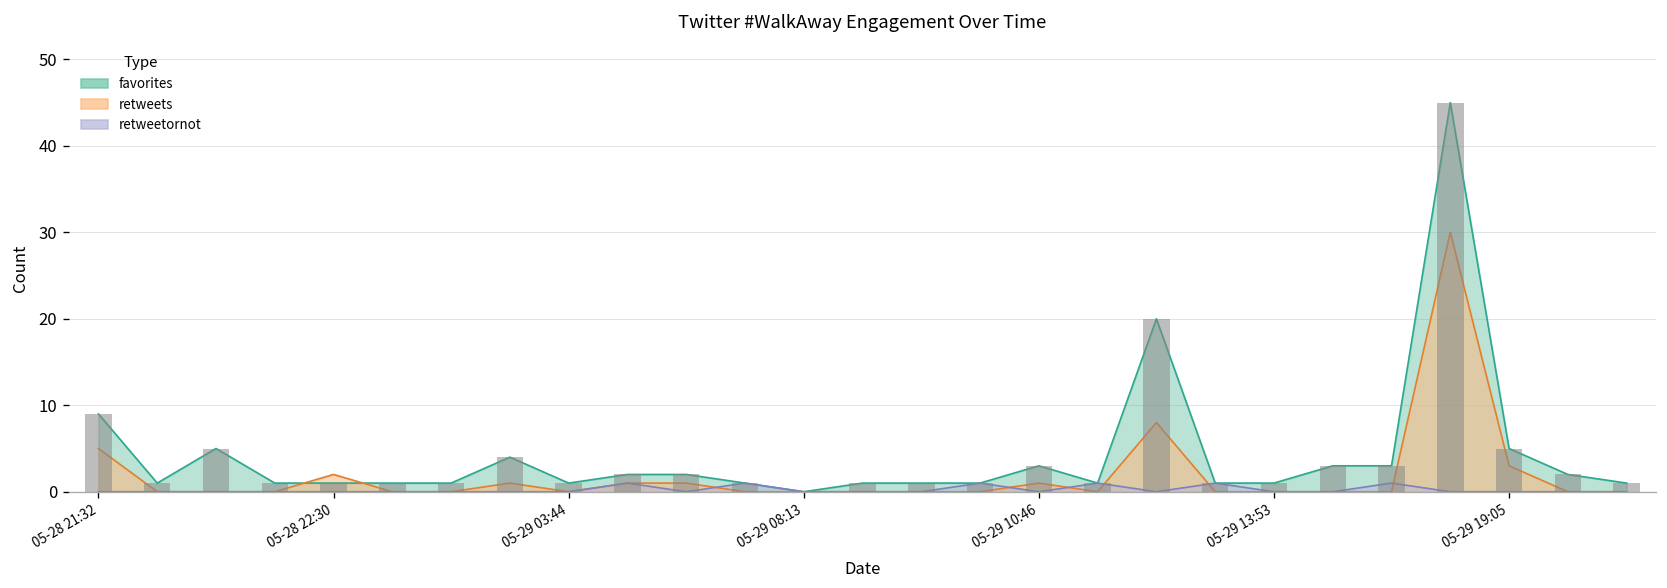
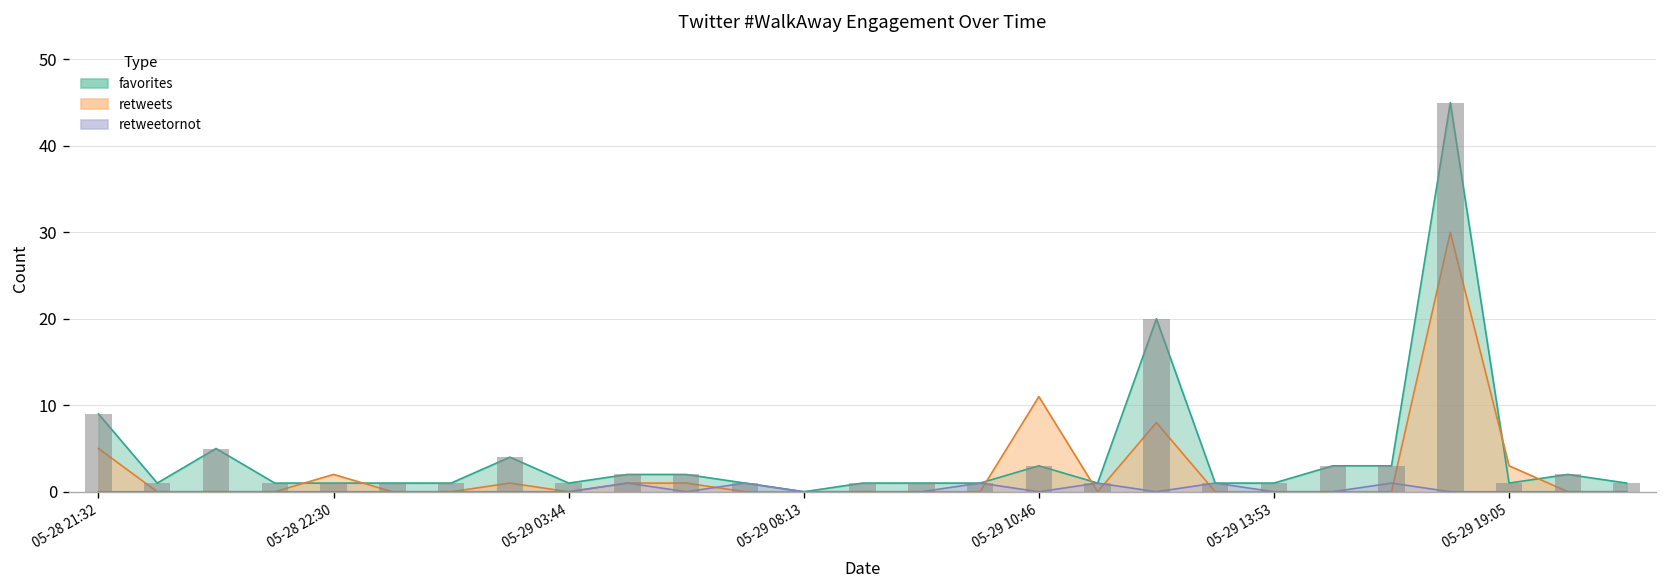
  {
    "favorites": {
      "05-28 21:32": 9,
      "05-28 22:30": 1,
      "05-29 03:44": 1,
      "05-29 08:13": 0,
      "05-29 10:46": 3,
      "05-29 13:53": 1,
-     "05-29 19:05": 5
+     "05-29 19:05": 1
    },
    "retweets": {
      "05-28 21:32": 5,
      "05-28 22:30": 2,
-     "05-29 10:46": 1,
+     "05-29 10:46": 11,
      "05-29 19:05": 3
    },
    "retweetornot": {
      "05-28 21:32": 0,
      "05-28 22:30": 0,
      "05-29 10:46": 0,
      "05-29 19:05": 0
    }
  }
